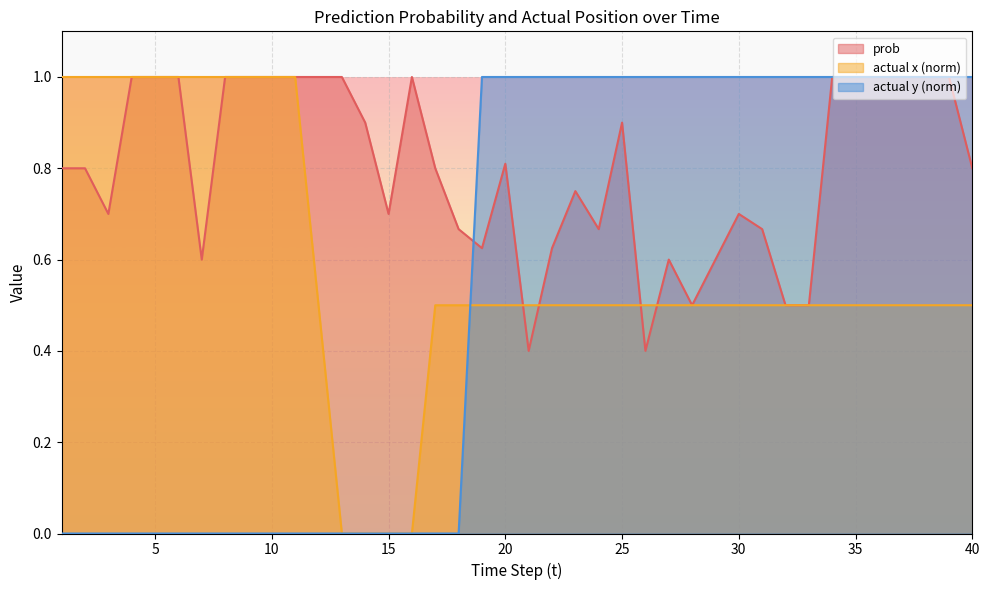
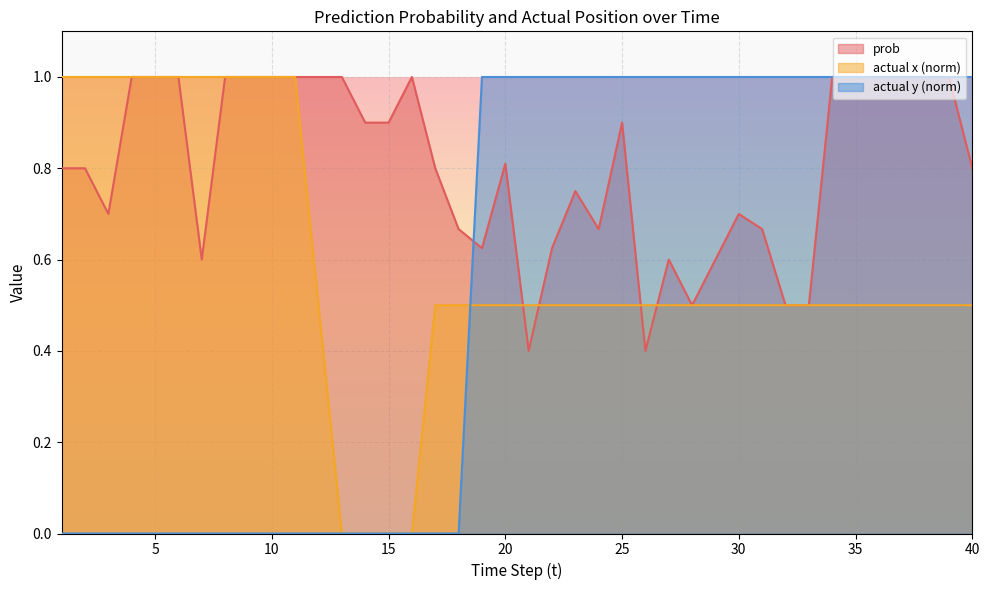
  {
    "prob": {
-     "15": 0.7,
+     "15": 0.9,
      "20": 0.81,
      "25": 0.9,
      "30": 0.7,
      "40": 0.8
    },
    "actual x (norm)": {
      "20": 0.5,
      "25": 0.5,
      "30": 0.5,
      "35": 0.5,
      "40": 0.5
    },
    "actual y (norm)": {
      "5": 0.0,
      "10": 0.0,
      "20": 1.0,
      "25": 1.0,
      "30": 1.0,
      "40": 1.0
    }
  }
